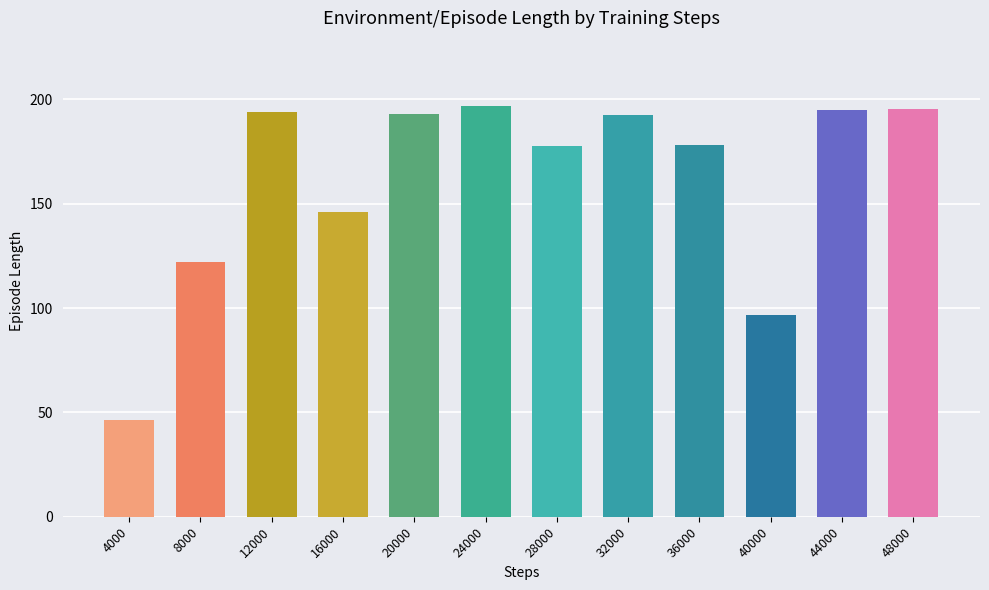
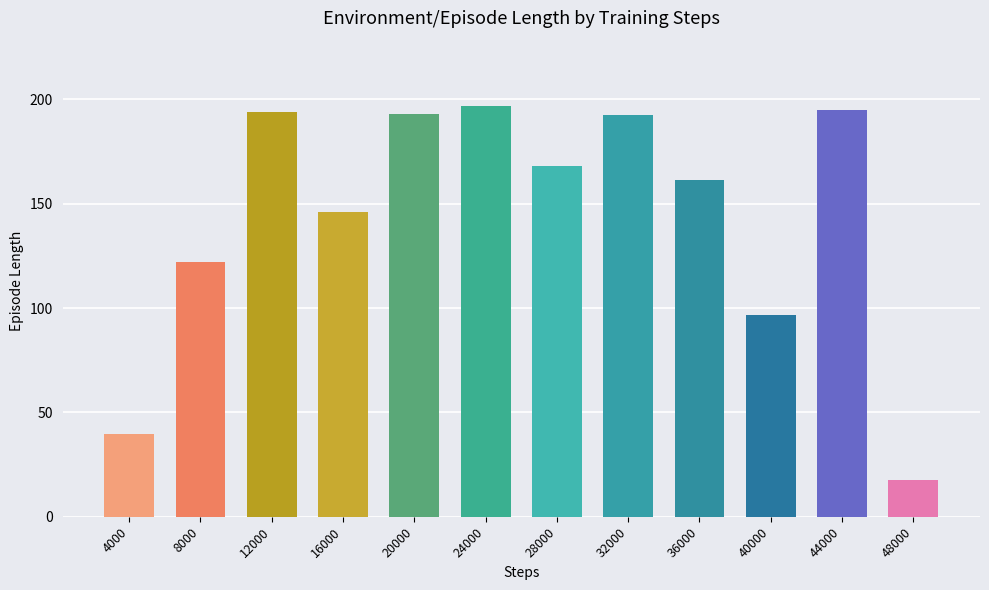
  {
-   "4000": 46,
+   "4000": 40,
    "8000": 122,
    "12000": 194,
    "16000": 146,
    "20000": 193,
    "24000": 197,
-   "28000": 178,
+   "28000": 168,
    "32000": 193,
-   "36000": 178,
+   "36000": 161,
    "40000": 97,
    "44000": 195,
-   "48000": 195
+   "48000": 18
  }
